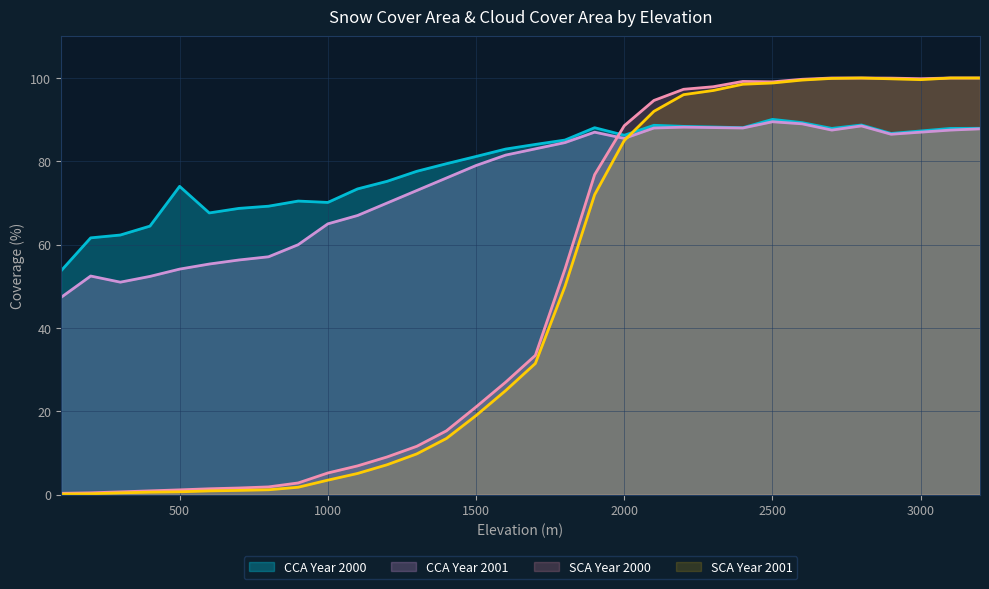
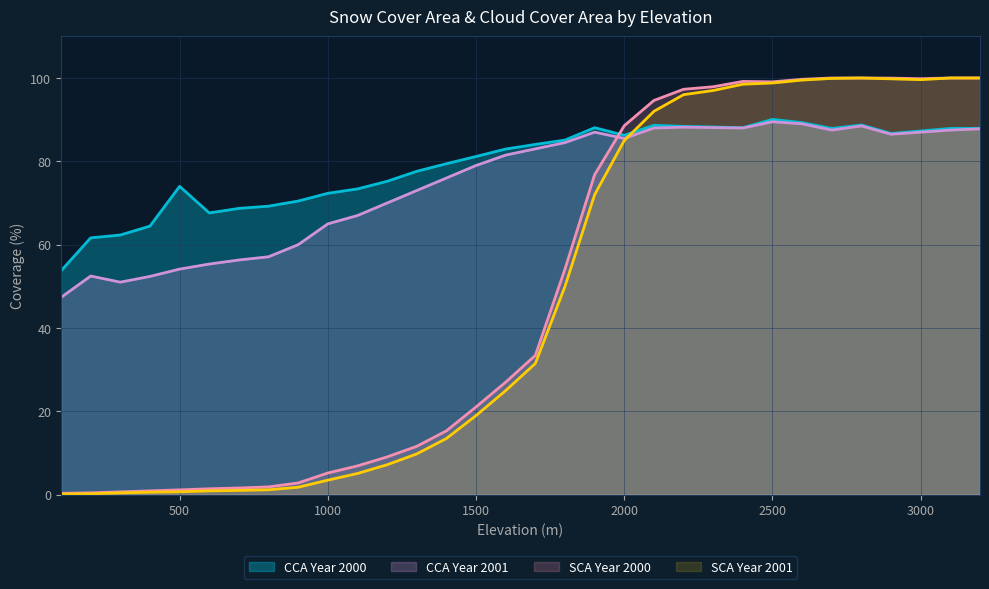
  {
    "CCA Year 2000": {
      "500": 74,
-     "1000": 70,
+     "1000": 72,
      "1500": 81,
      "2000": 86
    }
  }
